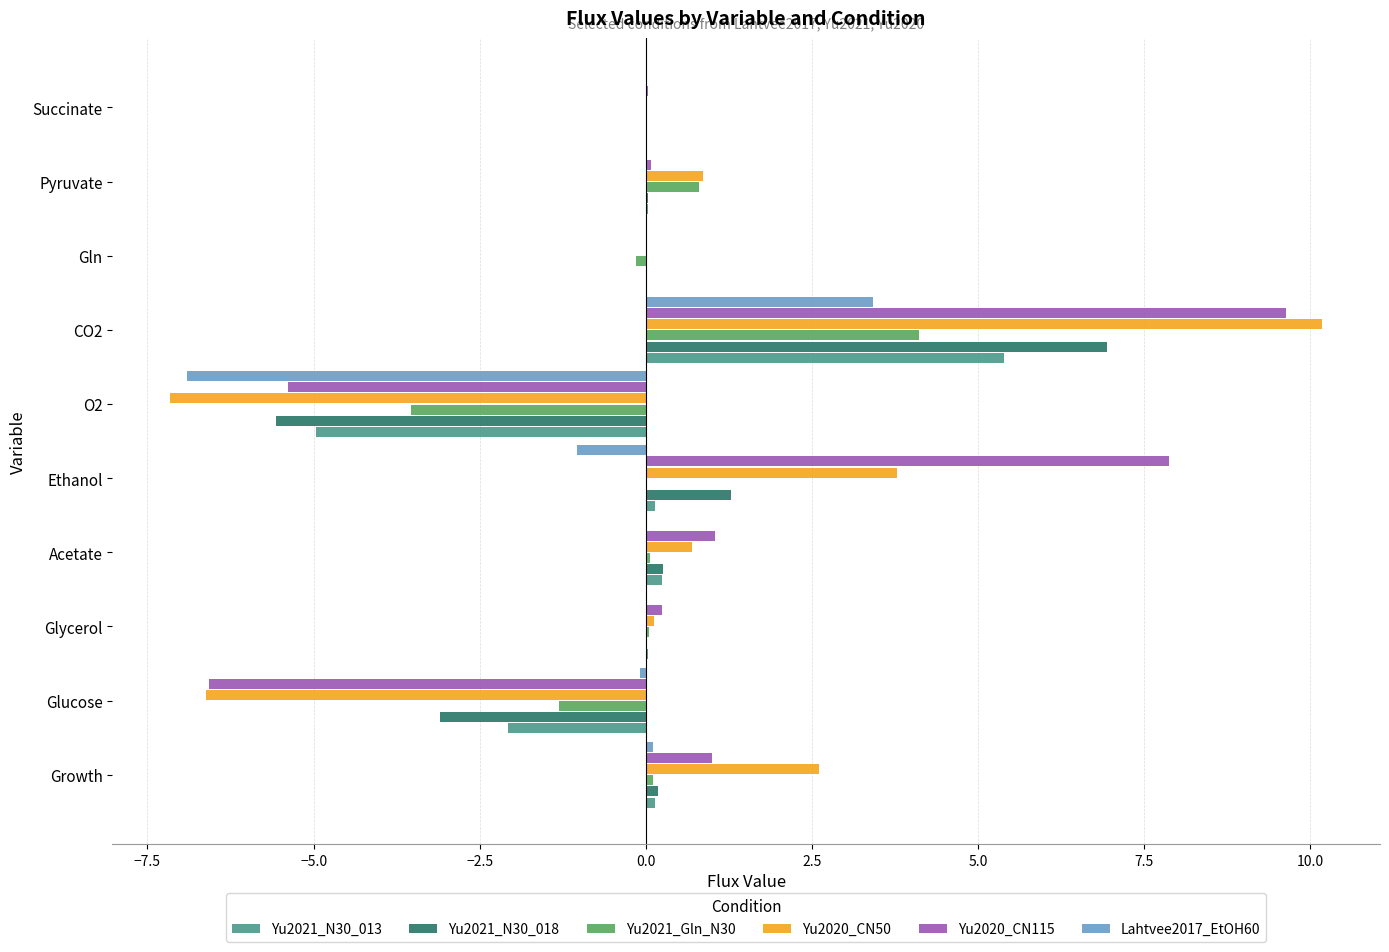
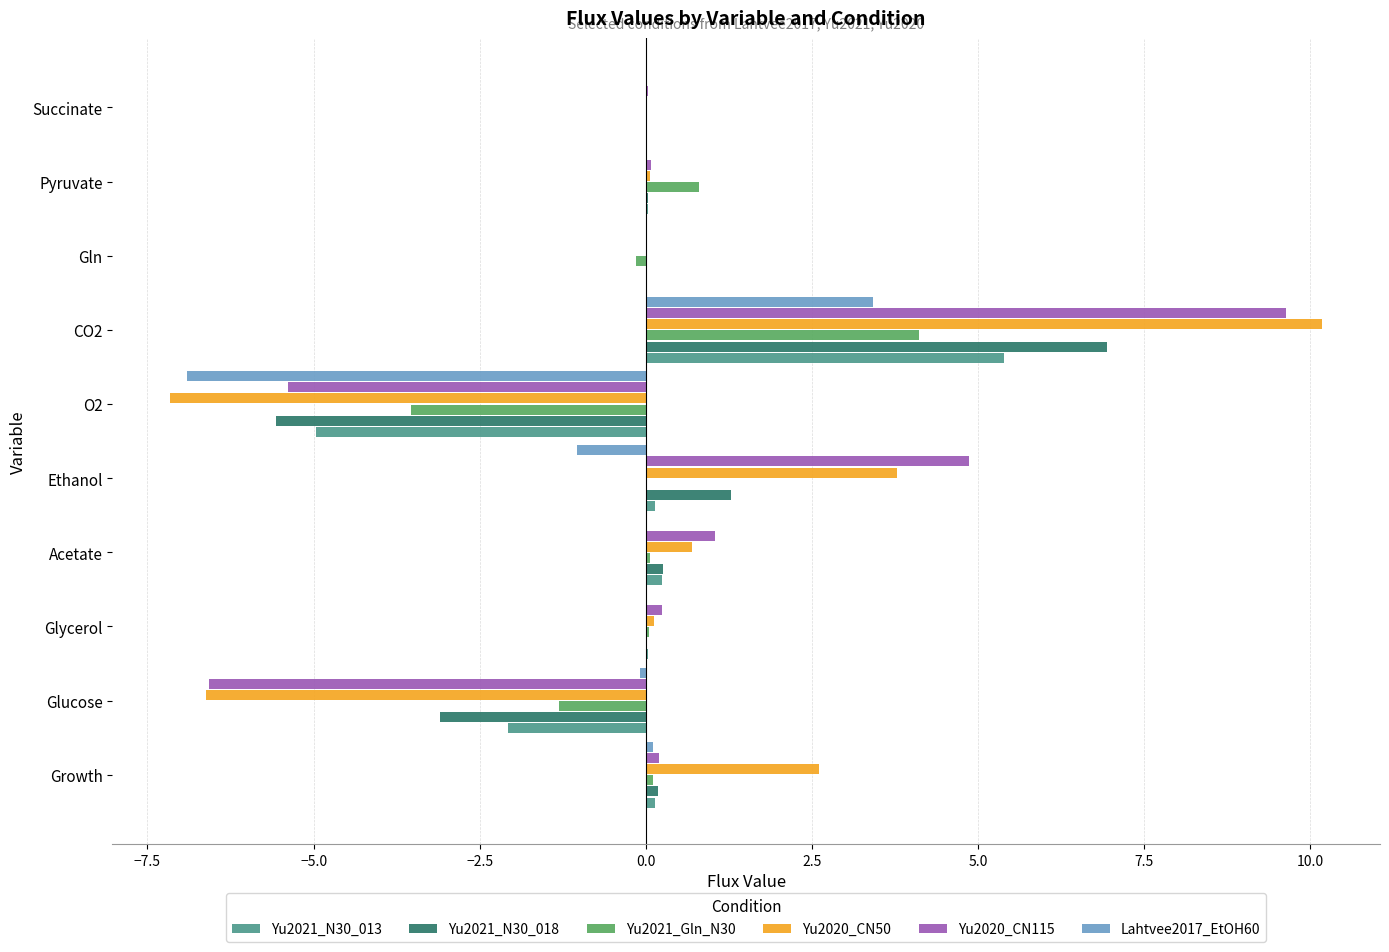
  {
    "Yu2020_CN50": {
-     "Pyruvate": 0.9,
+     "Pyruvate": 0.1,
      "Gln": 0.0,
      "CO2": 10.2,
      "O2": -7.2,
      "Ethanol": 3.8,
      "Acetate": 0.7,
      "Glycerol": 0.1,
      "Glucose": -6.6,
      "Growth": 2.6
    },
    "Yu2020_CN115": {
      "Pyruvate": 0.1,
      "Gln": 0.0,
      "CO2": 9.6,
      "O2": -5.4,
-     "Ethanol": 7.9,
+     "Ethanol": 4.9,
      "Acetate": 1.0,
      "Glycerol": 0.3,
      "Glucose": -6.6,
-     "Growth": 1.0
+     "Growth": 0.2
    },
    "Lahtvee2017_EtOH60": {
      "Succinate": 0.0,
      "Pyruvate": 0.0,
      "Gln": 0.0,
      "CO2": 3.4,
      "O2": -6.9,
      "Ethanol": -1.0,
      "Glucose": -0.1,
      "Growth": 0.1
    }
  }
